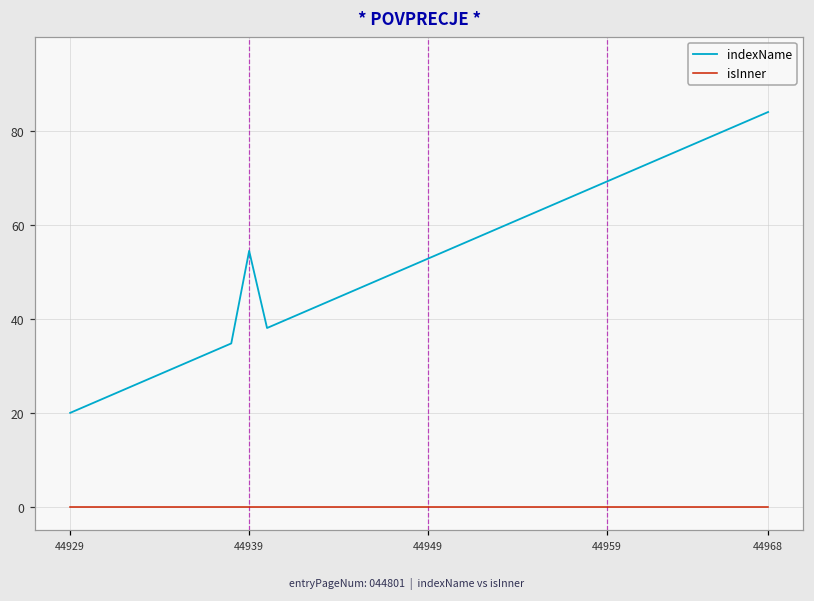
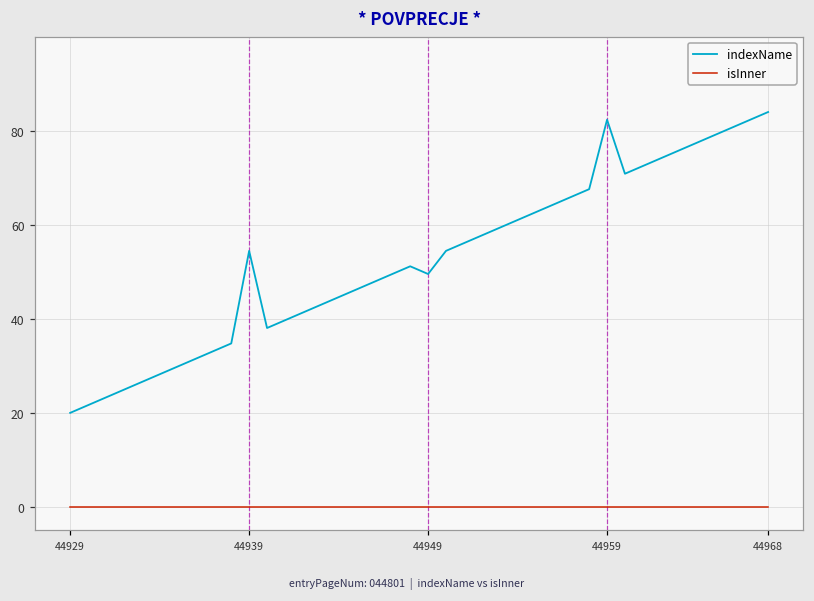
  {
    "indexName": {
      "44929": 20,
      "44939": 54,
-     "44949": 53,
-     "44959": 69,
+     "44949": 50,
+     "44959": 82,
      "44968": 84
    },
    "isInner": {
      "44929": 0,
      "44939": 0,
      "44949": 0,
      "44959": 0,
      "44968": 0
    }
  }
